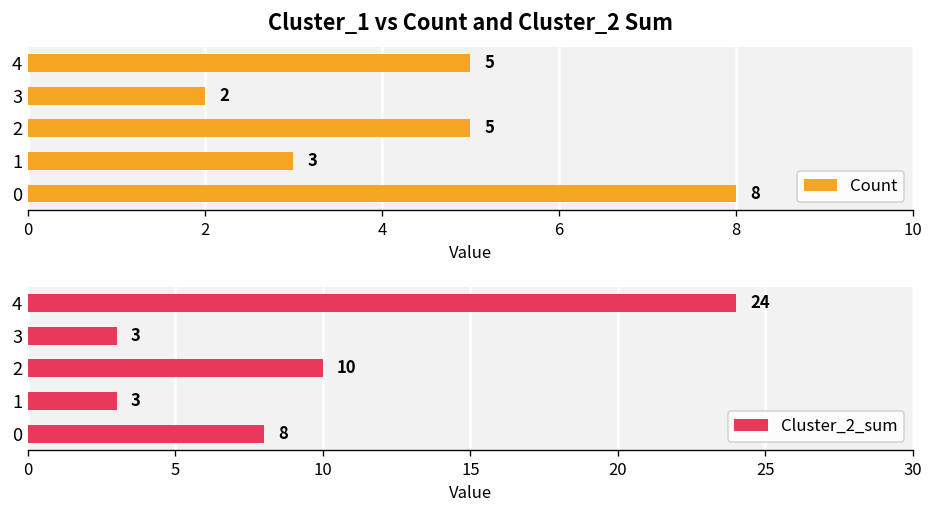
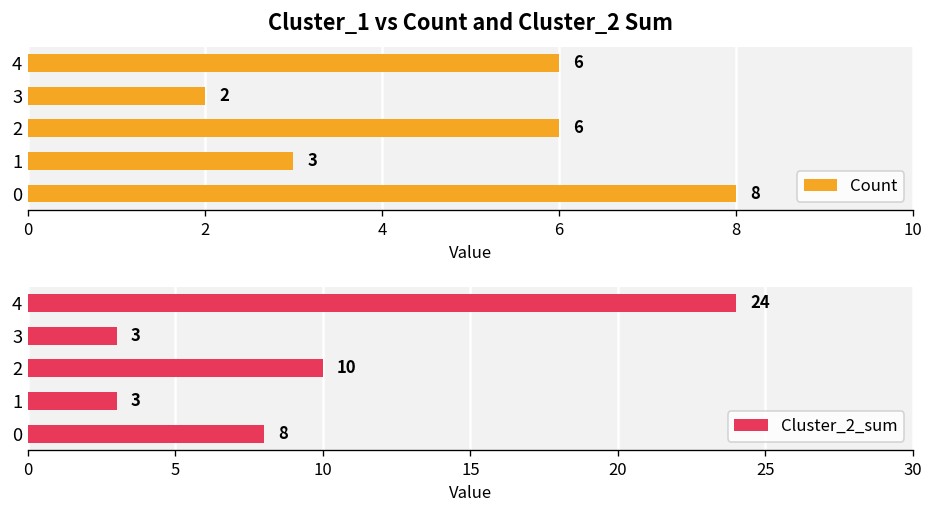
  {
    "Cluster_1 vs Count and Cluster_2 Sum": {
-     "4": 5,
+     "4": 6,
      "3": 2,
-     "2": 5,
+     "2": 6,
      "1": 3,
      "0": 8
    }
  }
